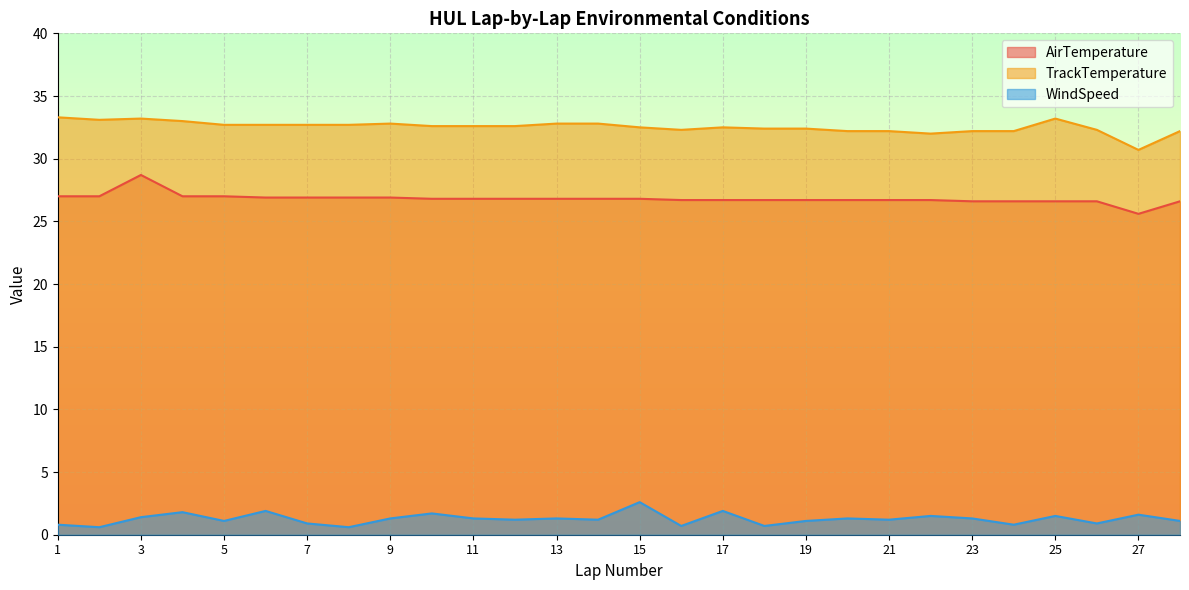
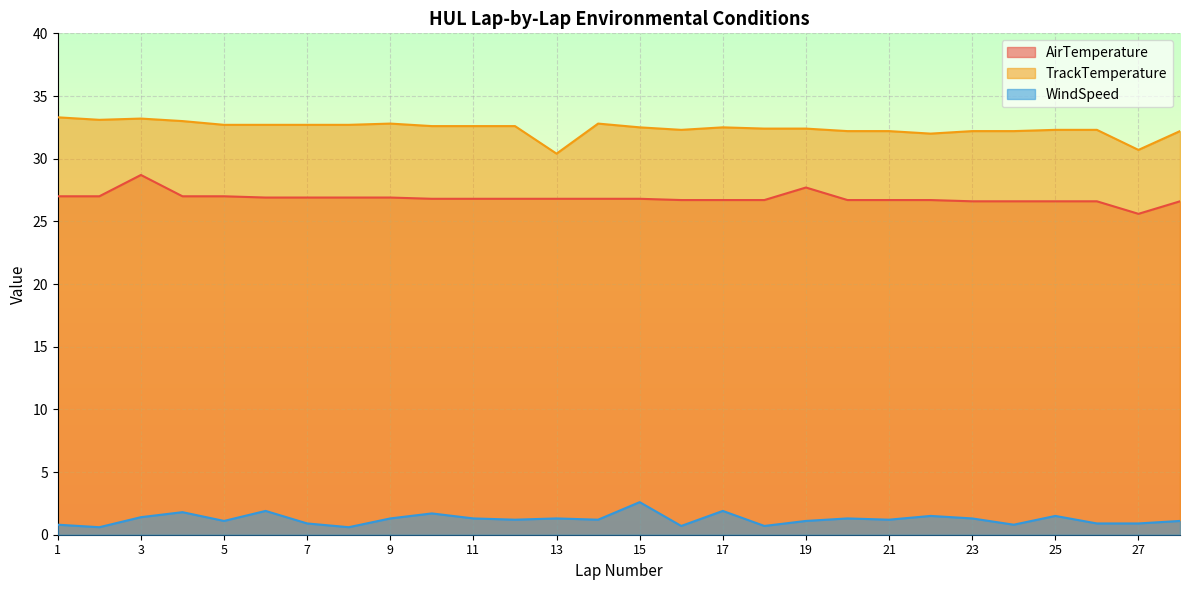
  {
    "AirTemperature": {
      "1": 27.0,
      "3": 28.7,
      "5": 27.0,
      "7": 26.9,
      "9": 26.9,
      "11": 26.8,
      "13": 26.8,
      "15": 26.8,
      "17": 26.7,
-     "19": 26.7,
+     "19": 27.7,
      "21": 26.7,
      "23": 26.6,
      "25": 26.6,
      "27": 25.6
    },
    "TrackTemperature": {
      "1": 33.3,
      "3": 33.2,
      "5": 32.7,
      "7": 32.7,
      "9": 32.8,
      "11": 32.6,
-     "13": 32.8,
+     "13": 30.4,
      "15": 32.5,
      "17": 32.5,
      "19": 32.4,
      "21": 32.2,
      "23": 32.2,
-     "25": 33.2,
+     "25": 32.3,
      "27": 30.7
    },
    "WindSpeed": {
      "1": 0.8,
      "3": 1.4,
      "5": 1.1,
      "7": 0.9,
      "9": 1.3,
      "11": 1.3,
      "13": 1.3,
      "15": 2.6,
      "17": 1.9,
      "19": 1.1,
      "21": 1.2,
      "23": 1.3,
      "25": 1.5,
-     "27": 1.6
+     "27": 0.9
    }
  }
